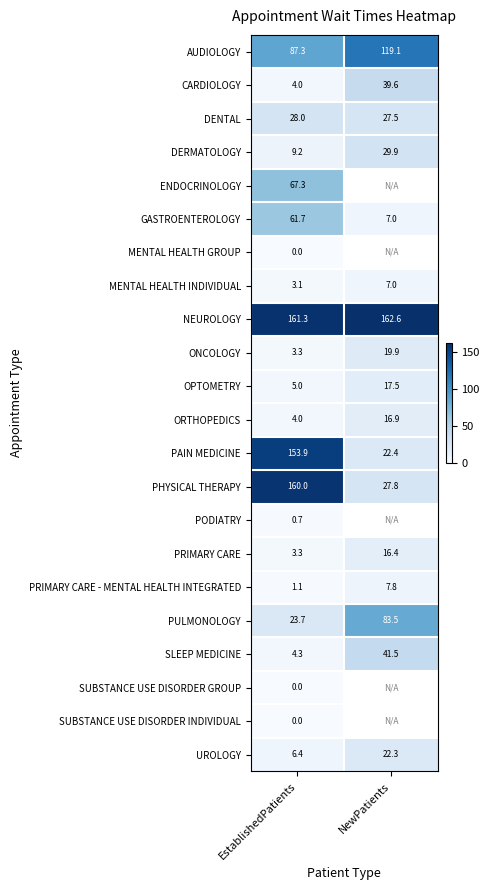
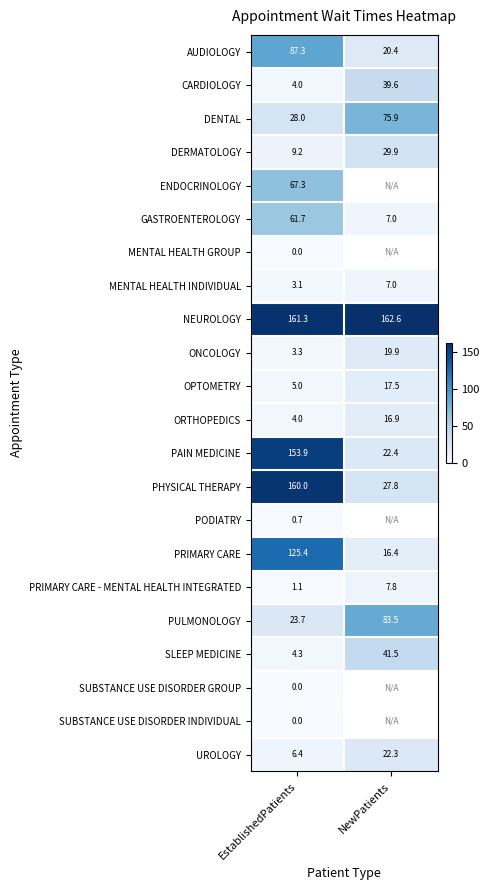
  {
    "AUDIOLOGY": {
      "EstablishedPatients": 87.3,
-     "NewPatients": 119.1
+     "NewPatients": 20.4
    },
    "CARDIOLOGY": {
      "EstablishedPatients": 4.0,
      "NewPatients": 39.6
    },
    "DENTAL": {
      "EstablishedPatients": 28.0,
-     "NewPatients": 27.5
+     "NewPatients": 75.9
    },
    "DERMATOLOGY": {
      "EstablishedPatients": 9.2,
      "NewPatients": 29.9
    },
    "ENDOCRINOLOGY": {
      "EstablishedPatients": 67.3
    },
    "GASTROENTEROLOGY": {
      "EstablishedPatients": 61.7,
      "NewPatients": 7.0
    },
    "MENTAL HEALTH GROUP": {
      "EstablishedPatients": 0.0
    },
    "MENTAL HEALTH INDIVIDUAL": {
      "EstablishedPatients": 3.1,
      "NewPatients": 7.0
    },
    "NEUROLOGY": {
      "EstablishedPatients": 161.3,
      "NewPatients": 162.6
    },
    "ONCOLOGY": {
      "EstablishedPatients": 3.3,
      "NewPatients": 19.9
    },
    "OPTOMETRY": {
      "EstablishedPatients": 5.0,
      "NewPatients": 17.5
    },
    "ORTHOPEDICS": {
      "EstablishedPatients": 4.0,
      "NewPatients": 16.9
    },
    "PAIN MEDICINE": {
      "EstablishedPatients": 153.9,
      "NewPatients": 22.4
    },
    "PHYSICAL THERAPY": {
      "EstablishedPatients": 160.0,
      "NewPatients": 27.8
    },
    "PODIATRY": {
      "EstablishedPatients": 0.7
    },
    "PRIMARY CARE": {
-     "EstablishedPatients": 3.3,
+     "EstablishedPatients": 125.4,
      "NewPatients": 16.4
    },
    "PRIMARY CARE - MENTAL HEALTH INTEGRATED": {
      "EstablishedPatients": 1.1,
      "NewPatients": 7.8
    },
    "PULMONOLOGY": {
      "EstablishedPatients": 23.7,
      "NewPatients": 83.5
    },
    "SLEEP MEDICINE": {
      "EstablishedPatients": 4.3,
      "NewPatients": 41.5
    },
    "SUBSTANCE USE DISORDER GROUP": {
      "EstablishedPatients": 0.0
    },
    "SUBSTANCE USE DISORDER INDIVIDUAL": {
      "EstablishedPatients": 0.0
    },
    "UROLOGY": {
      "EstablishedPatients": 6.4,
      "NewPatients": 22.3
    }
  }
